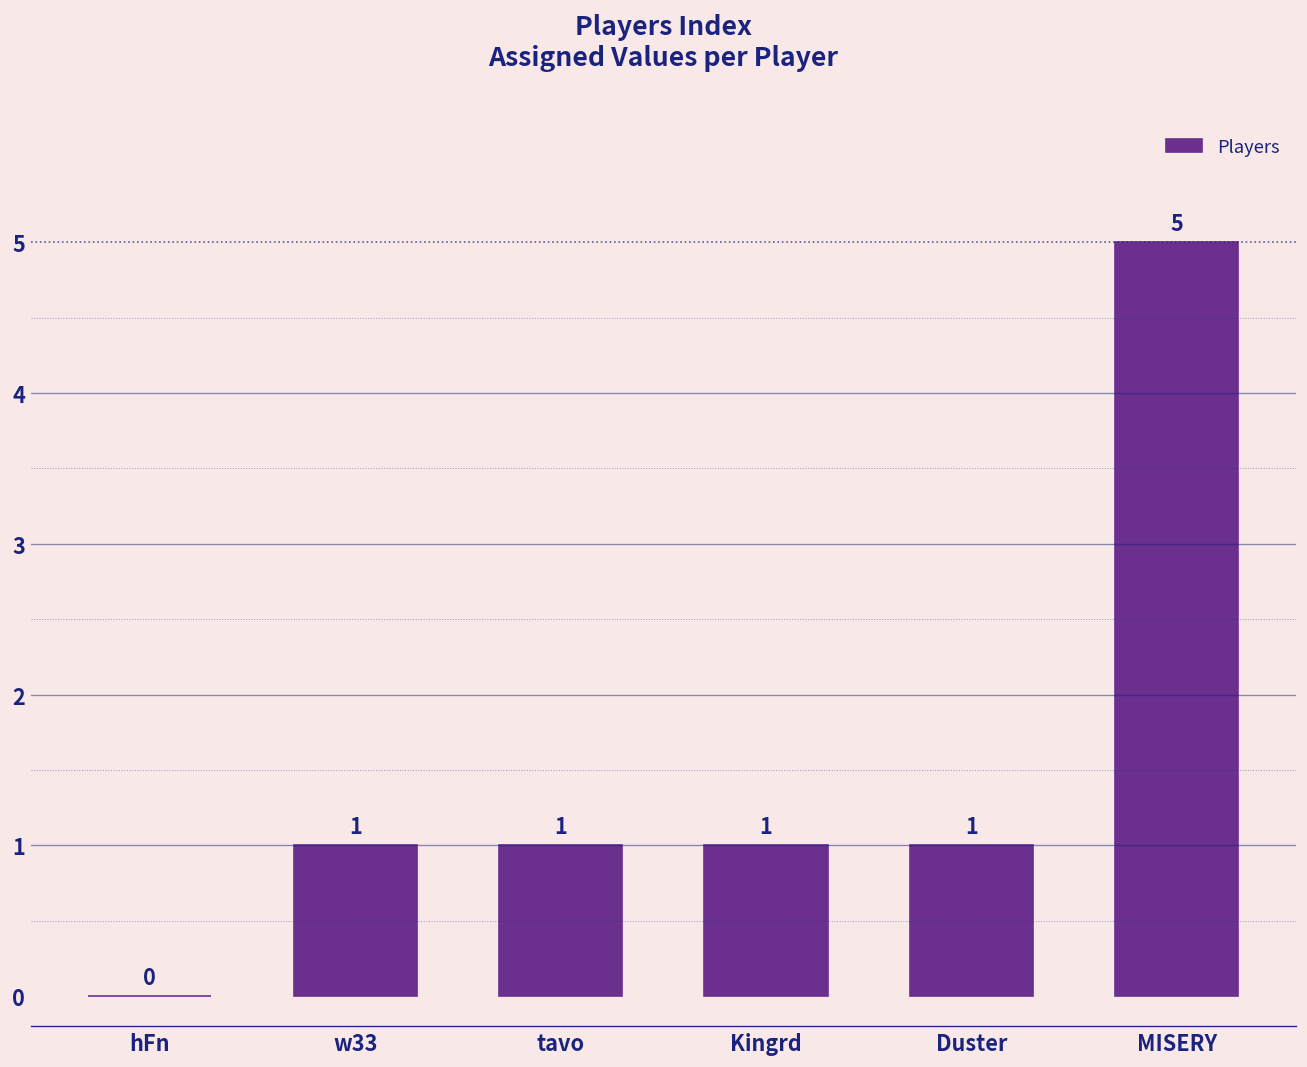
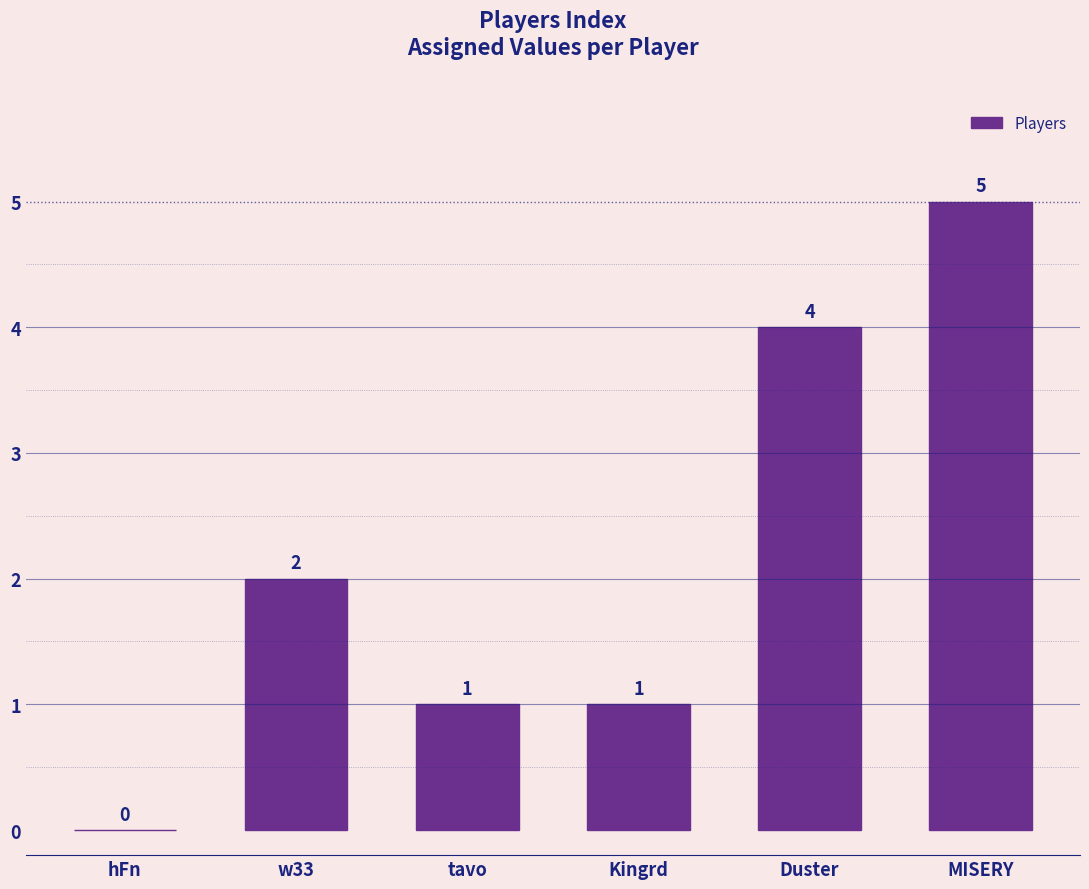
  {
    "hFn": 0,
-   "w33": 1,
+   "w33": 2,
    "tavo": 1,
    "Kingrd": 1,
-   "Duster": 1,
+   "Duster": 4,
    "MISERY": 5
  }
